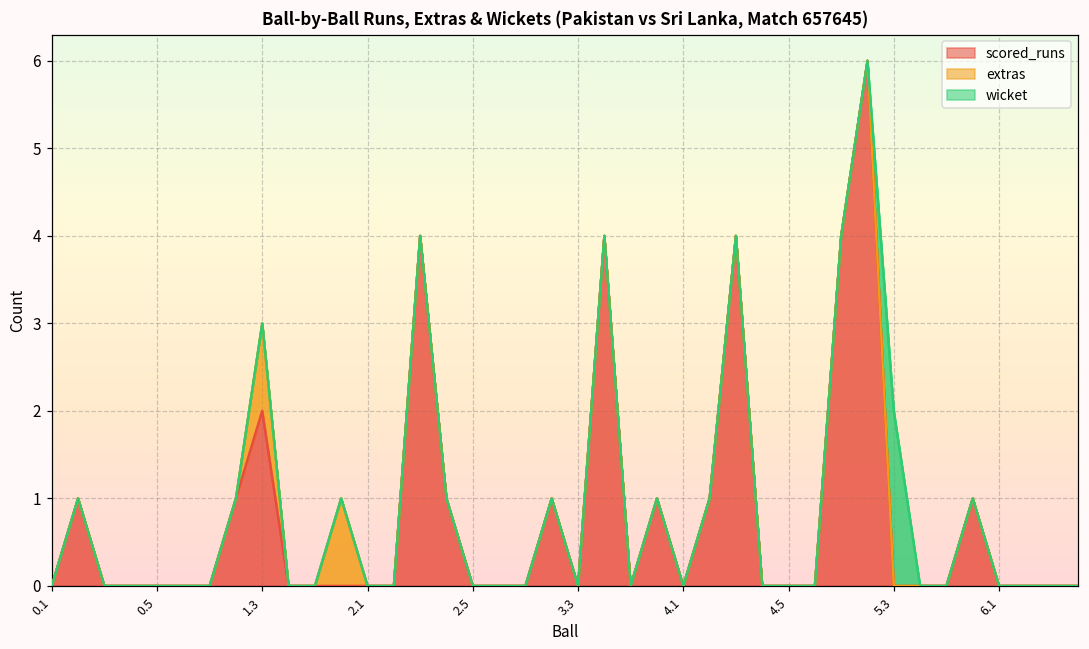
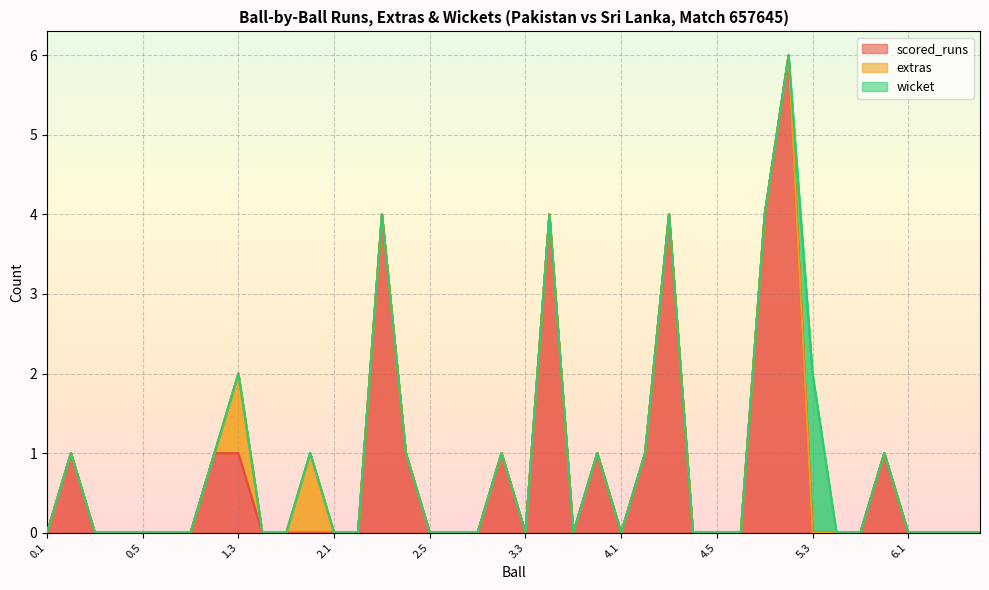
  {
    "scored_runs": {
-     "1.3": 2
+     "1.3": 1
    },
    "wicket": {
      "5.3": 2
    }
  }
